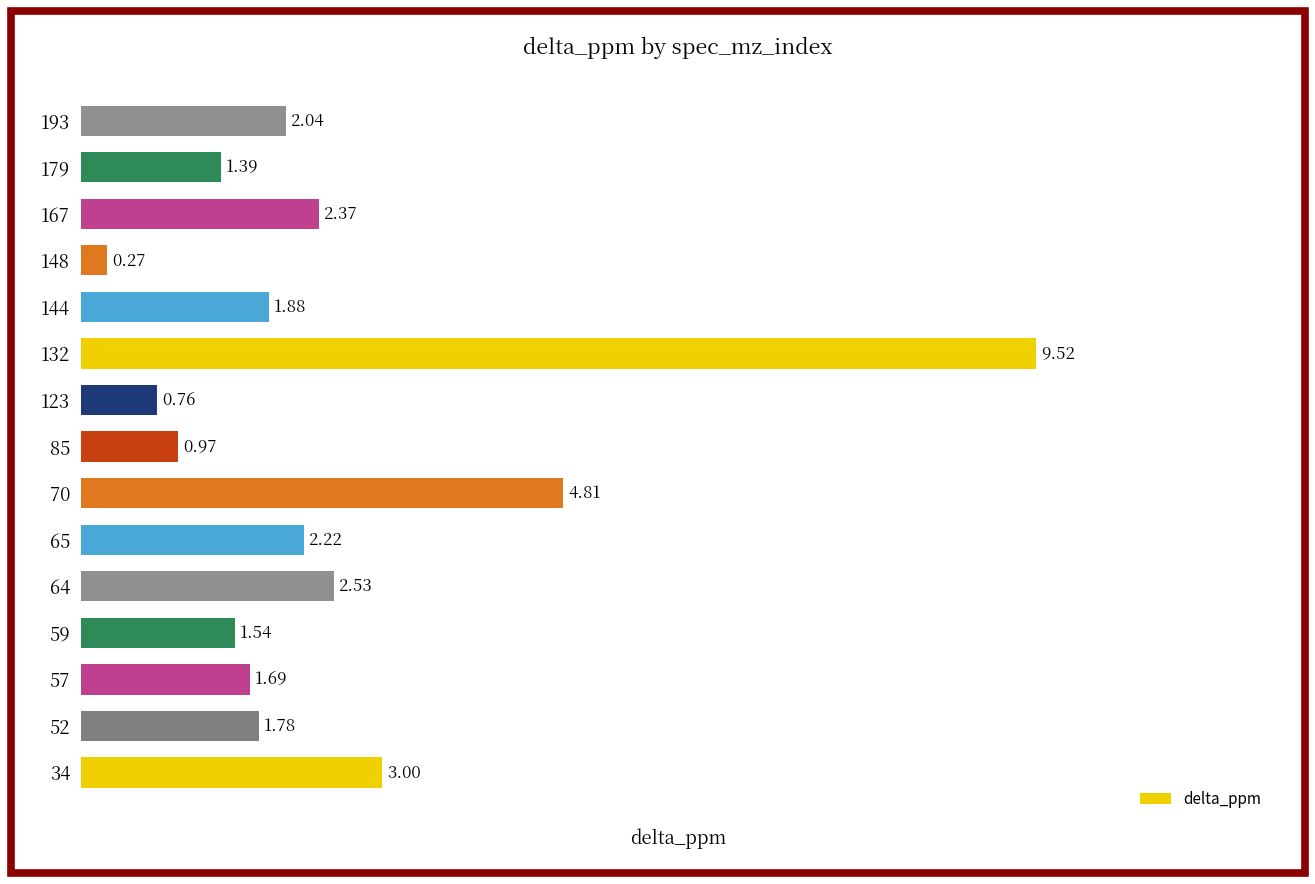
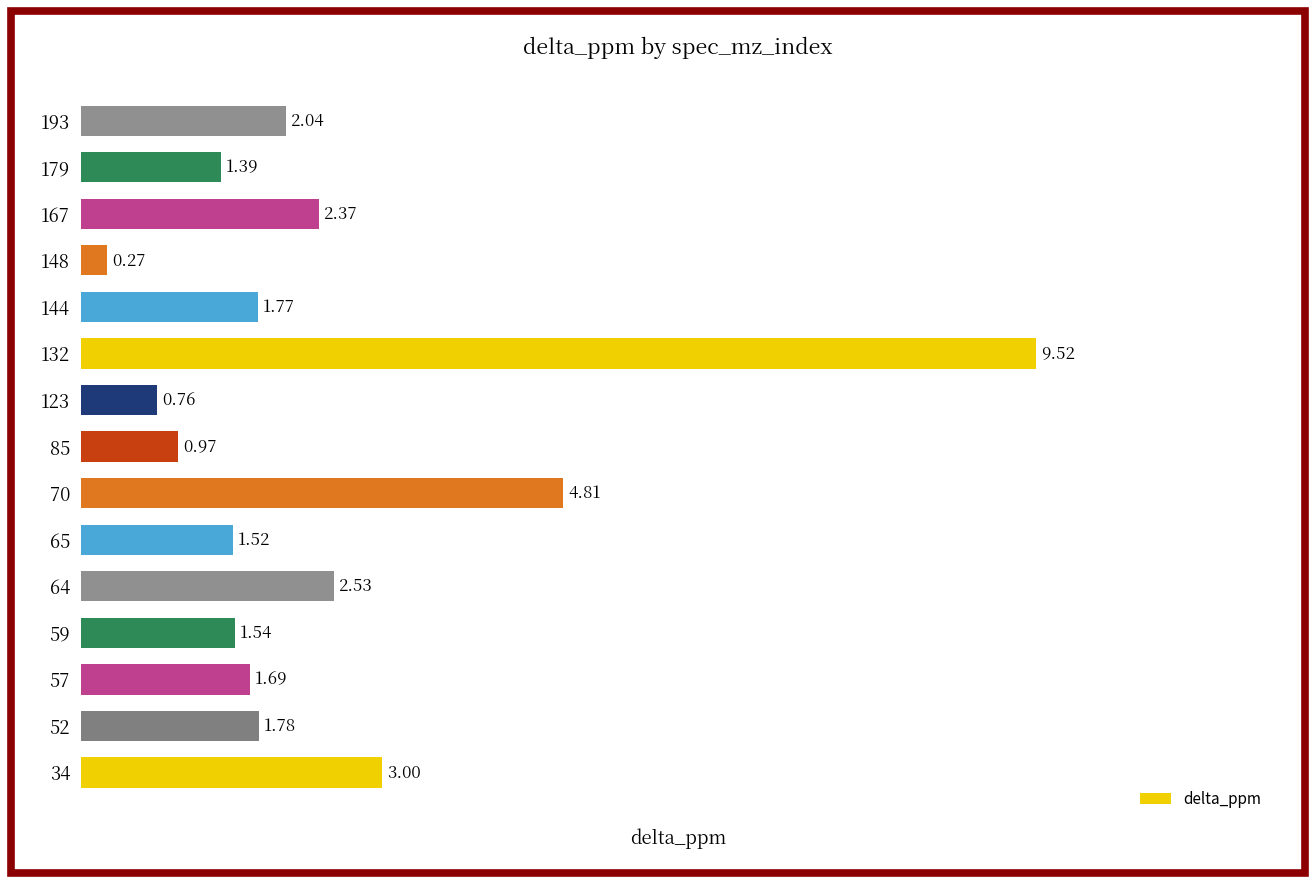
  {
    "193": 2.04,
    "179": 1.39,
    "167": 2.37,
    "148": 0.27,
-   "144": 1.88,
+   "144": 1.77,
    "132": 9.52,
    "123": 0.76,
    "85": 0.97,
    "70": 4.81,
-   "65": 2.22,
+   "65": 1.52,
    "64": 2.53,
    "59": 1.54,
    "57": 1.69,
    "52": 1.78,
    "34": 3.00
  }
